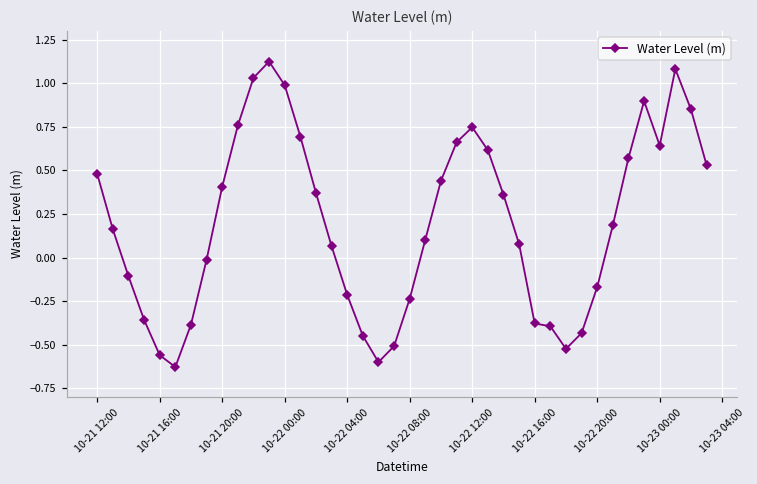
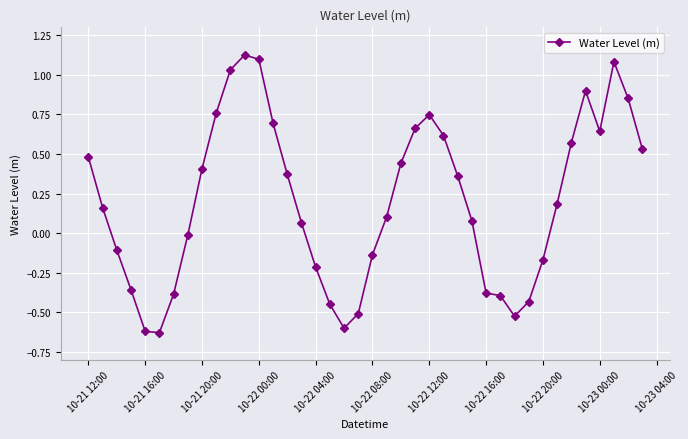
  {
    "10-21 12:00": 0.48,
-   "10-21 16:00": -0.56,
+   "10-21 16:00": -0.62,
    "10-21 20:00": 0.41,
-   "10-22 00:00": 0.99,
+   "10-22 00:00": 1.10,
    "10-22 04:00": -0.21,
-   "10-22 08:00": -0.24,
+   "10-22 08:00": -0.14,
    "10-22 12:00": 0.75,
    "10-22 16:00": -0.38,
    "10-22 20:00": -0.17,
    "10-23 00:00": 0.64
  }
